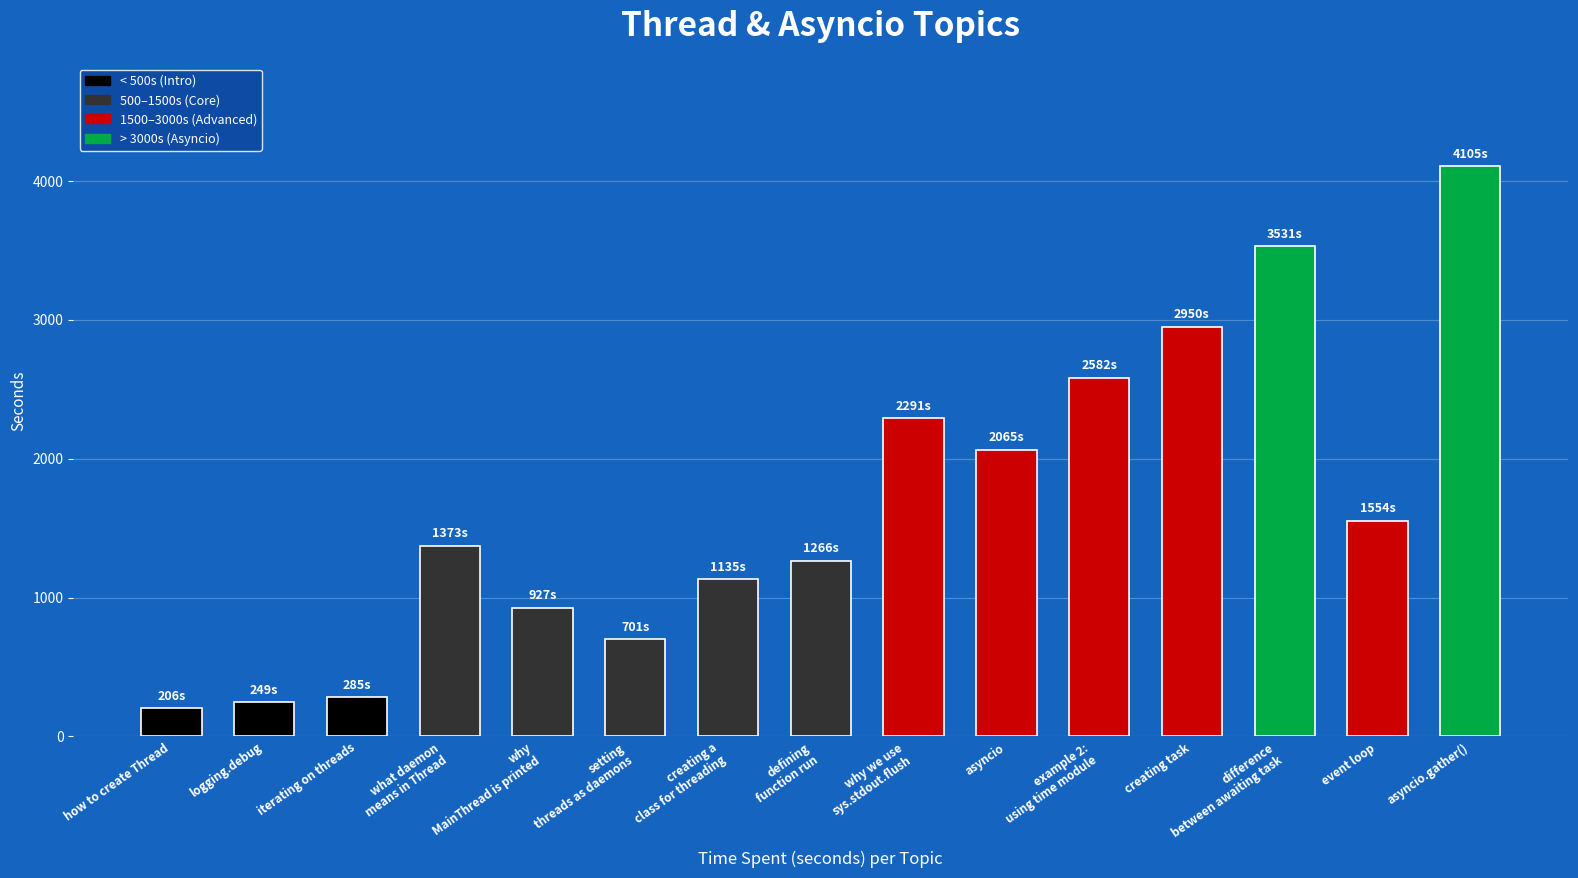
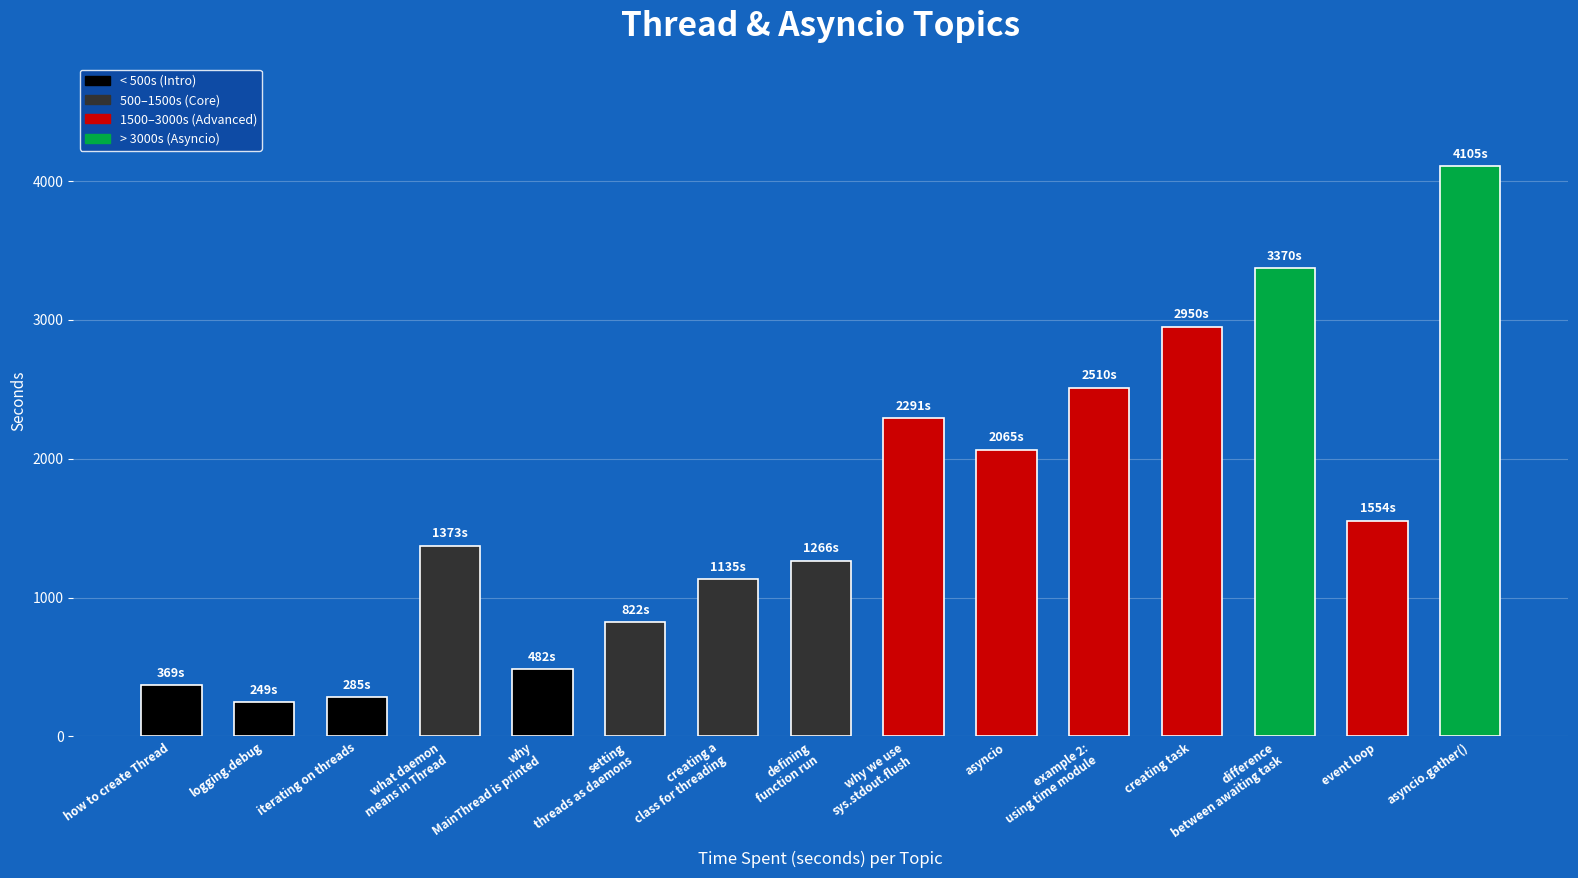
  {
-   "how to create Thread": "206s",
+   "how to create Thread": "369s",
    "logging.debug": "249s",
    "iterating on threads": "285s",
    "what daemon means in Thread": "1373s",
-   "why MainThread is printed": "927s",
-   "setting threads as daemons": "701s",
+   "why MainThread is printed": "482s",
+   "setting threads as daemons": "822s",
    "creating a class for threading": "1135s",
    "defining function run": "1266s",
    "why we use sys.stdout.flush": "2291s",
    "asyncio": "2065s",
-   "example 2: using time module": "2582s",
+   "example 2: using time module": "2510s",
    "creating task": "2950s",
-   "difference between awaiting task": "3531s",
+   "difference between awaiting task": "3370s",
    "event loop": "1554s",
    "asyncio.gather()": "4105s"
  }
